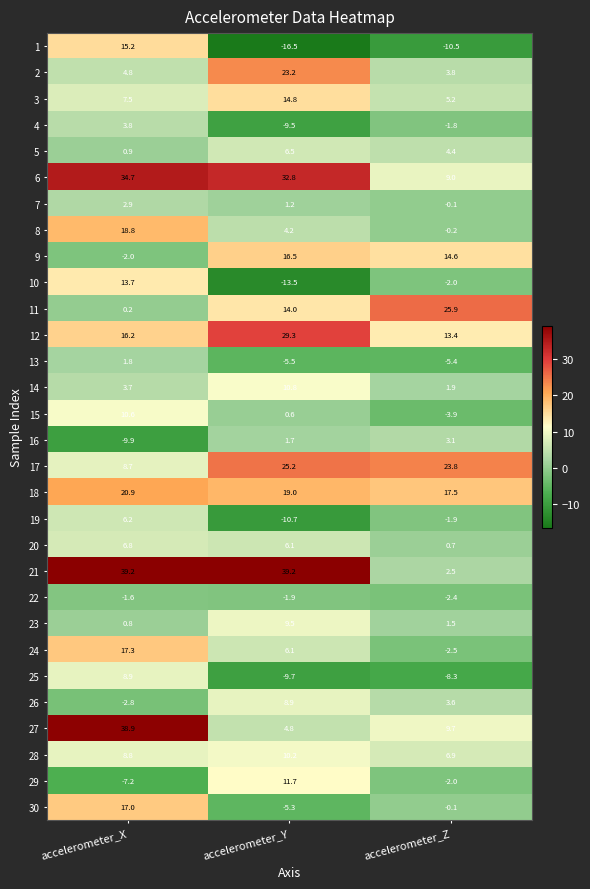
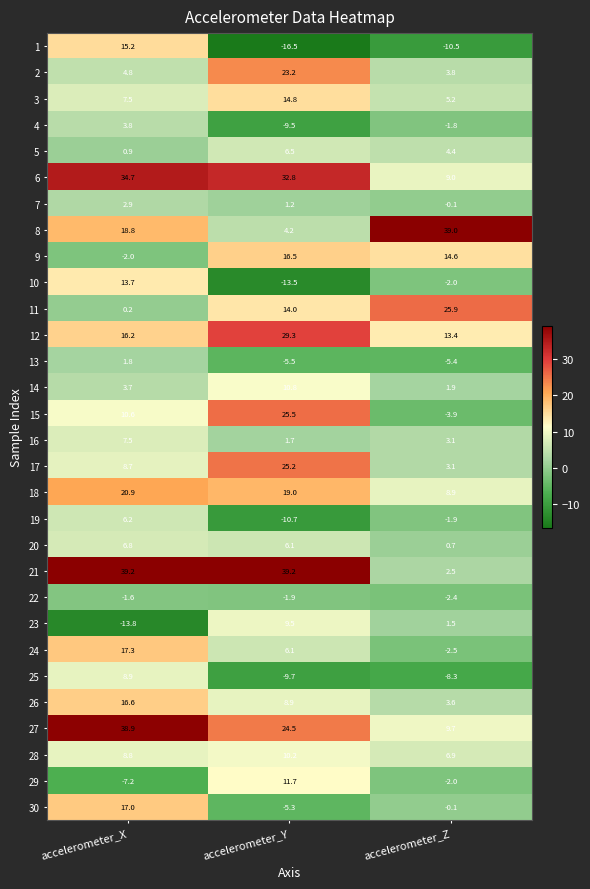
  {
    "1": {
      "accelerometer_X": 15.2,
      "accelerometer_Y": -16.5,
      "accelerometer_Z": -10.5
    },
    "2": {
      "accelerometer_X": 4.8,
      "accelerometer_Y": 23.2,
      "accelerometer_Z": 3.8
    },
    "3": {
      "accelerometer_X": 7.5,
      "accelerometer_Y": 14.8,
      "accelerometer_Z": 5.2
    },
    "4": {
      "accelerometer_X": 3.8,
      "accelerometer_Y": -9.5,
      "accelerometer_Z": -1.8
    },
    "5": {
      "accelerometer_X": 0.9,
      "accelerometer_Y": 6.5,
      "accelerometer_Z": 4.4
    },
    "6": {
      "accelerometer_X": 34.7,
      "accelerometer_Y": 32.8,
      "accelerometer_Z": 9.0
    },
    "7": {
      "accelerometer_X": 2.9,
      "accelerometer_Y": 1.2,
      "accelerometer_Z": -0.1
    },
    "8": {
      "accelerometer_X": 18.8,
      "accelerometer_Y": 4.2,
-     "accelerometer_Z": -0.2
+     "accelerometer_Z": 39.0
    },
    "9": {
      "accelerometer_X": -2.0,
      "accelerometer_Y": 16.5,
      "accelerometer_Z": 14.6
    },
    "10": {
      "accelerometer_X": 13.7,
      "accelerometer_Y": -13.5,
      "accelerometer_Z": -2.0
    },
    "11": {
      "accelerometer_X": 0.2,
      "accelerometer_Y": 14.0,
      "accelerometer_Z": 25.9
    },
    "12": {
      "accelerometer_X": 16.2,
      "accelerometer_Y": 29.3,
      "accelerometer_Z": 13.4
    },
    "13": {
      "accelerometer_X": 1.8,
      "accelerometer_Y": -5.5,
      "accelerometer_Z": -5.4
    },
    "14": {
      "accelerometer_X": 3.7,
      "accelerometer_Y": 10.8,
      "accelerometer_Z": 1.9
    },
    "15": {
      "accelerometer_X": 10.6,
-     "accelerometer_Y": 0.6,
+     "accelerometer_Y": 25.5,
      "accelerometer_Z": -3.9
    },
    "16": {
-     "accelerometer_X": -9.9,
+     "accelerometer_X": 7.5,
      "accelerometer_Y": 1.7,
      "accelerometer_Z": 3.1
    },
    "17": {
      "accelerometer_X": 8.7,
      "accelerometer_Y": 25.2,
-     "accelerometer_Z": 23.8
+     "accelerometer_Z": 3.1
    },
    "18": {
      "accelerometer_X": 20.9,
      "accelerometer_Y": 19.0,
-     "accelerometer_Z": 17.5
+     "accelerometer_Z": 8.9
    },
    "19": {
      "accelerometer_X": 6.2,
      "accelerometer_Y": -10.7,
      "accelerometer_Z": -1.9
    },
    "20": {
      "accelerometer_X": 6.8,
      "accelerometer_Y": 6.1,
      "accelerometer_Z": 0.7
    },
    "21": {
      "accelerometer_X": 39.2,
      "accelerometer_Y": 39.2,
      "accelerometer_Z": 2.5
    },
    "22": {
      "accelerometer_X": -1.6,
      "accelerometer_Y": -1.9,
      "accelerometer_Z": -2.4
    },
    "23": {
-     "accelerometer_X": 0.8,
+     "accelerometer_X": -13.8,
      "accelerometer_Y": 9.5,
      "accelerometer_Z": 1.5
    },
    "24": {
      "accelerometer_X": 17.3,
      "accelerometer_Y": 6.1,
      "accelerometer_Z": -2.5
    },
    "25": {
      "accelerometer_X": 8.9,
      "accelerometer_Y": -9.7,
      "accelerometer_Z": -8.3
    },
    "26": {
-     "accelerometer_X": -2.8,
+     "accelerometer_X": 16.6,
      "accelerometer_Y": 8.9,
      "accelerometer_Z": 3.6
    },
    "27": {
      "accelerometer_X": 38.9,
-     "accelerometer_Y": 4.8,
+     "accelerometer_Y": 24.5,
      "accelerometer_Z": 9.7
    },
    "28": {
      "accelerometer_X": 8.8,
      "accelerometer_Y": 10.2,
      "accelerometer_Z": 6.9
    },
    "29": {
      "accelerometer_X": -7.2,
      "accelerometer_Y": 11.7,
      "accelerometer_Z": -2.0
    },
    "30": {
      "accelerometer_X": 17.0,
      "accelerometer_Y": -5.3,
      "accelerometer_Z": -0.1
    }
  }
